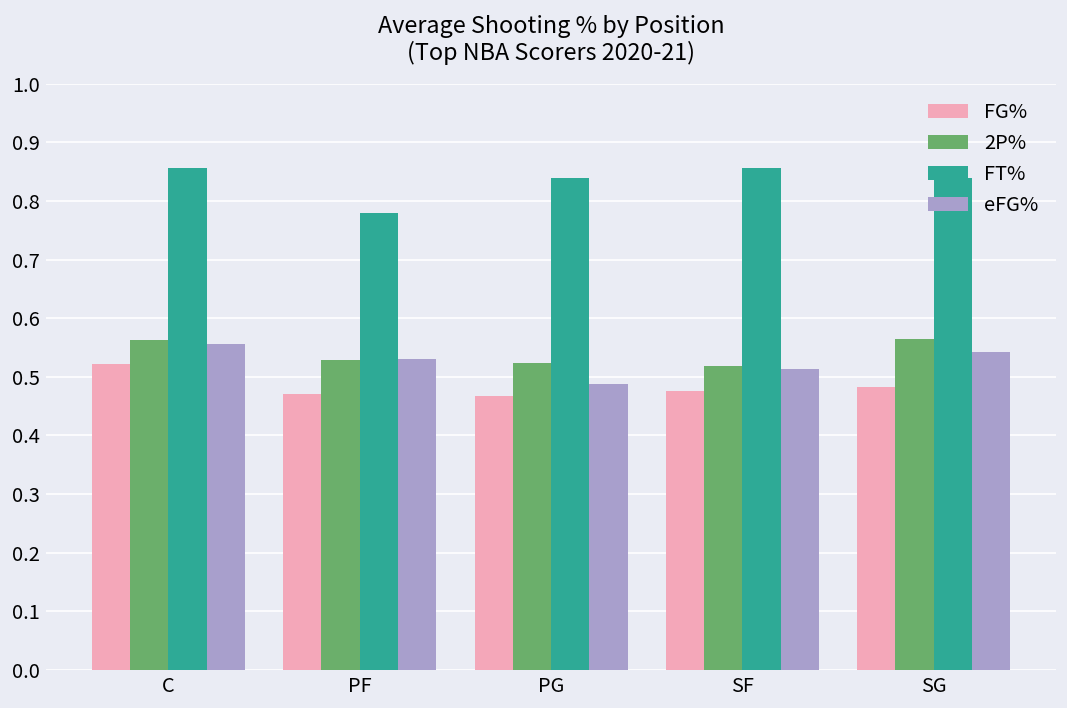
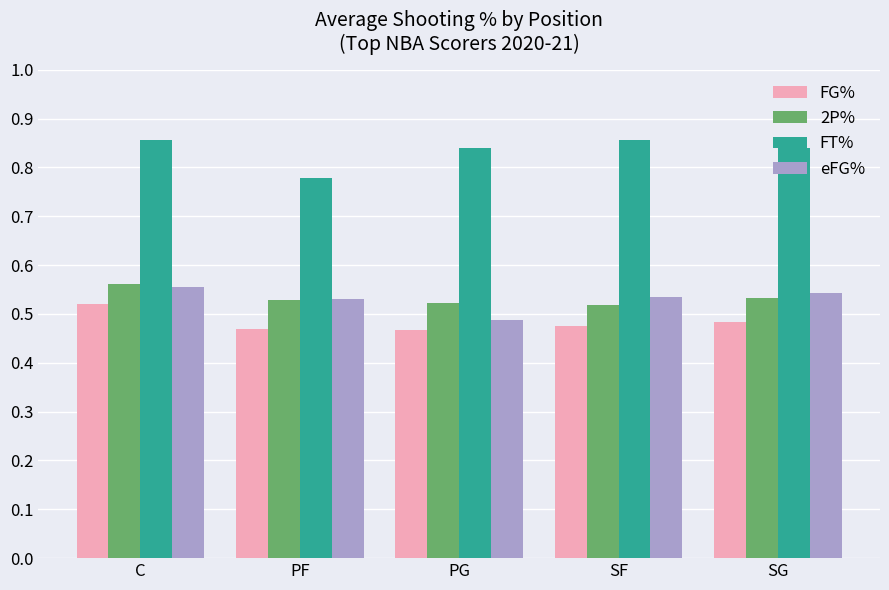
  {
    "FG%": {
      "C": 0.52,
      "PF": 0.47,
      "PG": 0.47,
      "SF": 0.48,
      "SG": 0.48
    },
    "2P%": {
      "C": 0.56,
      "PF": 0.53,
      "PG": 0.52,
      "SF": 0.52,
-     "SG": 0.56
+     "SG": 0.53
    },
    "FT%": {
      "C": 0.86,
      "PF": 0.78,
      "PG": 0.84,
      "SF": 0.86,
      "SG": 0.84
    },
    "eFG%": {
      "C": 0.56,
      "PF": 0.53,
      "PG": 0.49,
-     "SF": 0.51,
+     "SF": 0.54,
      "SG": 0.54
    }
  }
